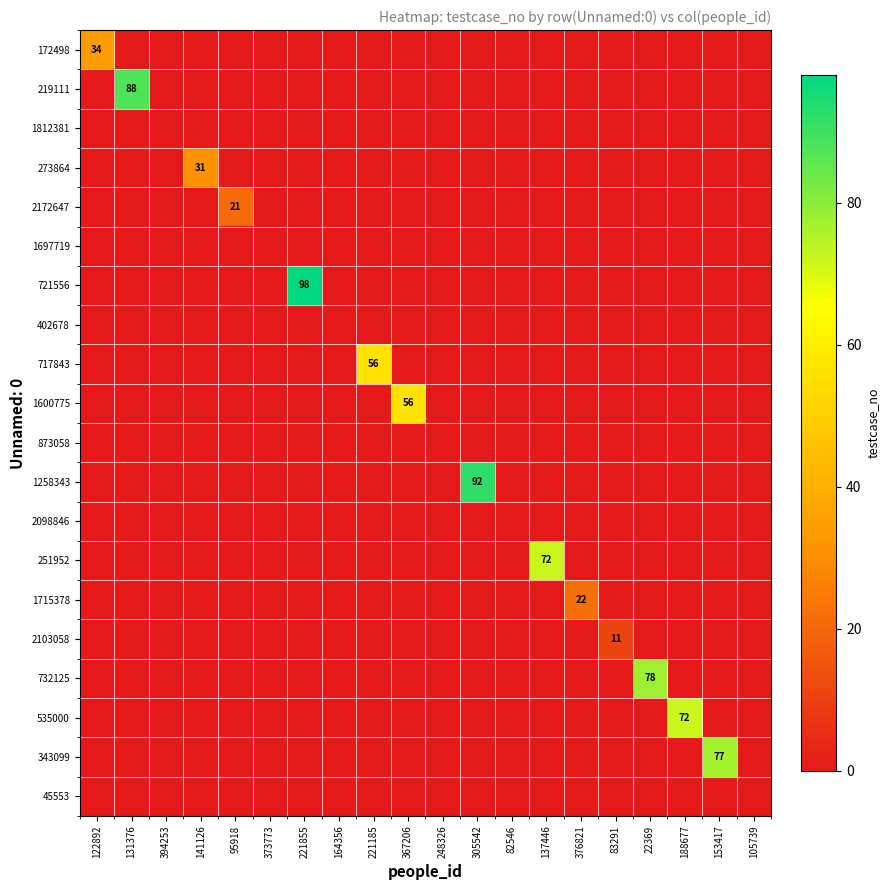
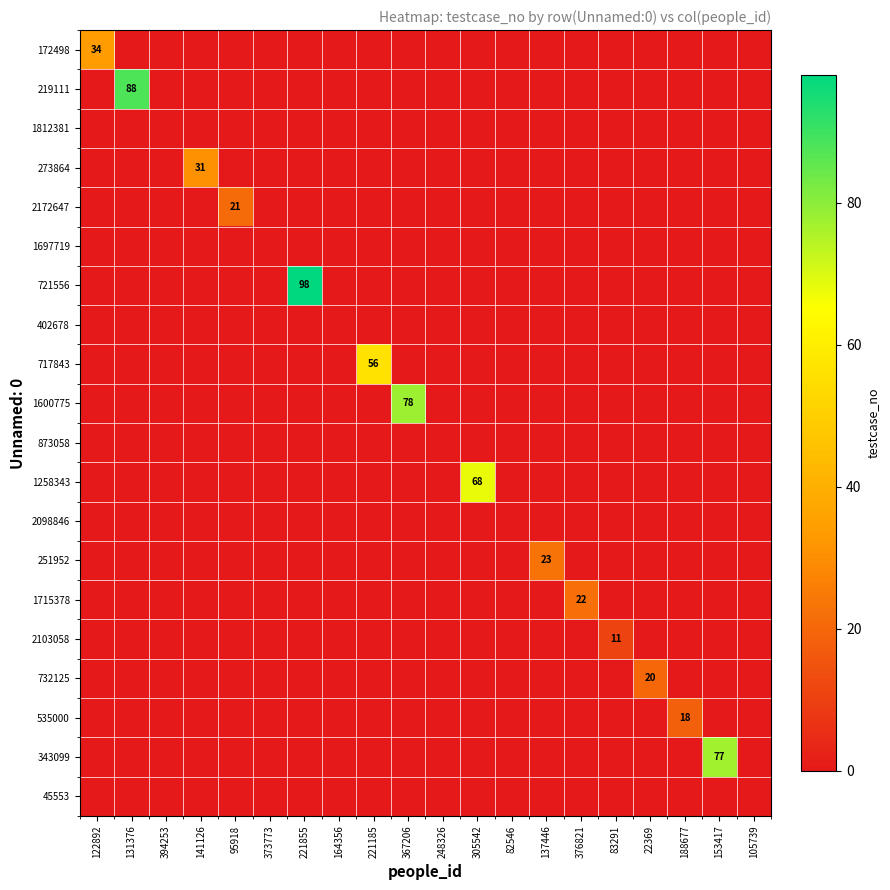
  {
    "172498": {
      "122892": 34
    },
    "219111": {
      "131376": 88
    },
    "273864": {
      "141126": 31
    },
    "2172647": {
      "95918": 21
    },
    "721556": {
      "221855": 98
    },
    "717843": {
      "221185": 56
    },
    "1600775": {
-     "367206": 56
+     "367206": 78
    },
    "1258343": {
-     "305542": 92
+     "305542": 68
    },
    "251952": {
-     "137446": 72
+     "137446": 23
    },
    "1715378": {
      "376821": 22
    },
    "2103058": {
      "83291": 11
    },
    "732125": {
-     "22369": 78
+     "22369": 20
    },
    "535000": {
-     "188677": 72
+     "188677": 18
    },
    "343099": {
      "153417": 77
    }
  }
